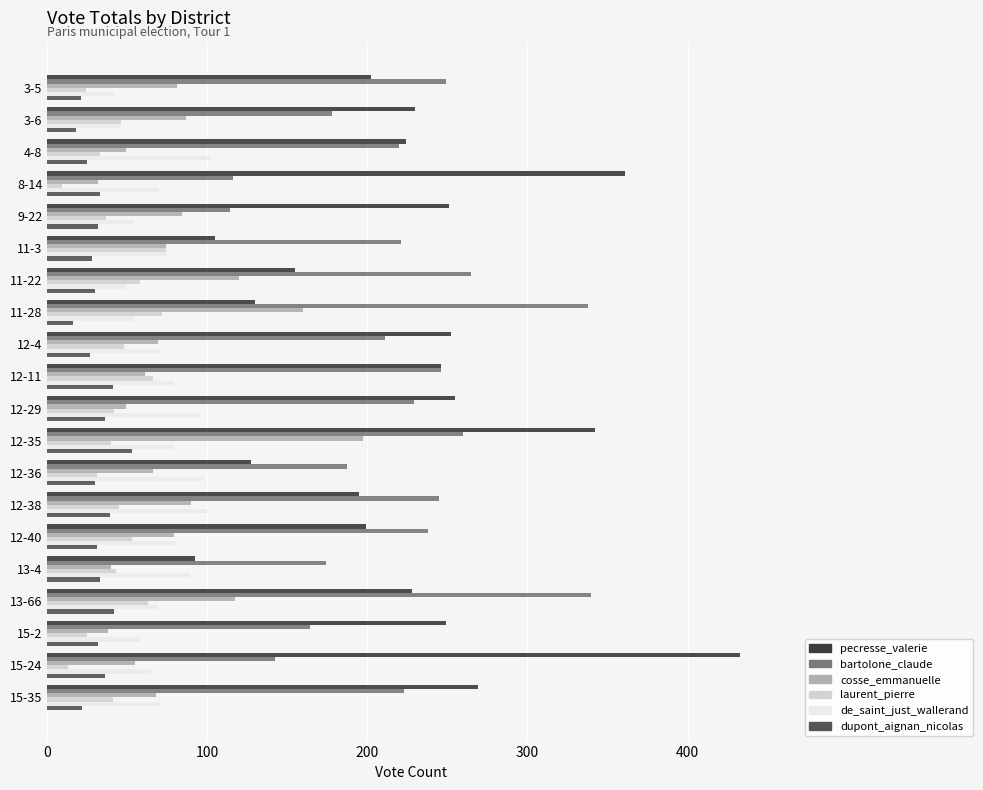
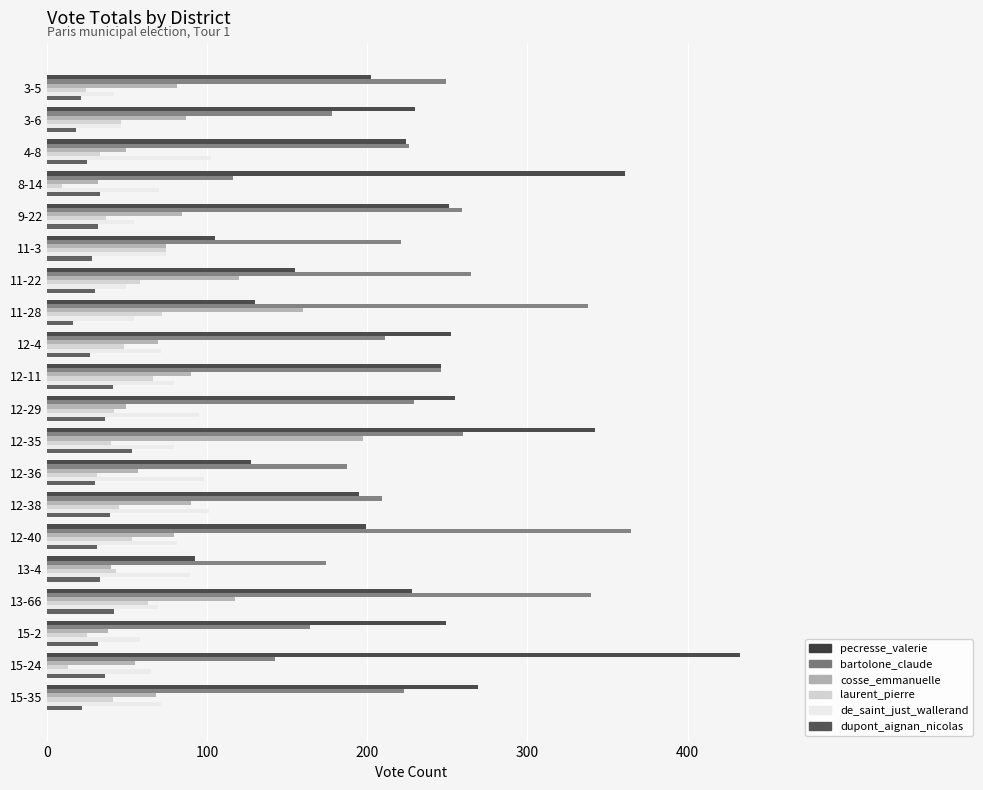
  {
    "bartolone_claude": {
      "3-5": 249,
      "3-6": 178,
-     "4-8": 220,
+     "4-8": 226,
      "8-14": 116,
-     "9-22": 114,
+     "9-22": 259,
      "11-3": 221,
      "11-22": 265,
      "11-28": 338,
      "12-4": 211,
      "12-11": 246,
      "12-29": 229,
      "12-35": 260,
      "12-36": 187,
-     "12-38": 245,
-     "12-40": 238,
+     "12-38": 209,
+     "12-40": 365,
      "13-4": 174,
      "13-66": 340,
      "15-2": 164,
      "15-24": 142,
      "15-35": 223
    },
    "cosse_emmanuelle": {
      "3-5": 81,
      "3-6": 87,
      "4-8": 49,
      "8-14": 32,
      "9-22": 84,
      "11-3": 74,
      "11-22": 120,
      "11-28": 160,
      "12-4": 69,
-     "12-11": 61,
+     "12-11": 90,
      "12-29": 49,
      "12-35": 197,
-     "12-36": 66,
+     "12-36": 57,
      "12-38": 90,
      "12-40": 79,
      "13-4": 40,
      "13-66": 117,
      "15-2": 38,
      "15-24": 55,
      "15-35": 68
    }
  }
